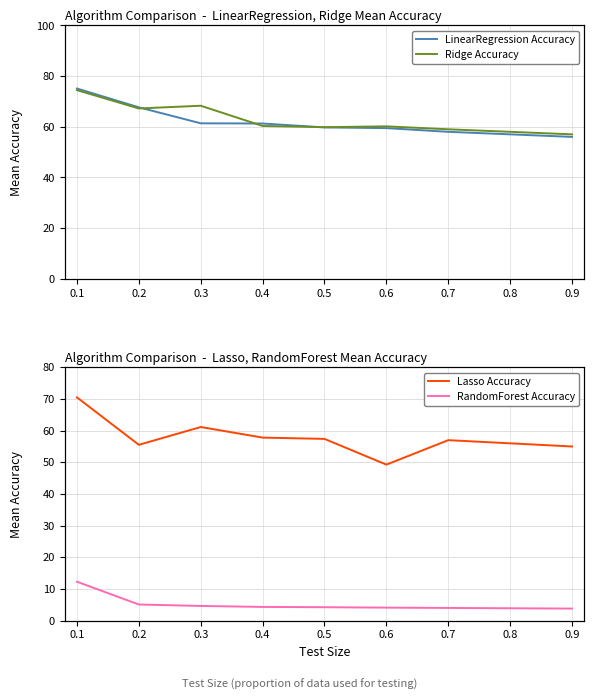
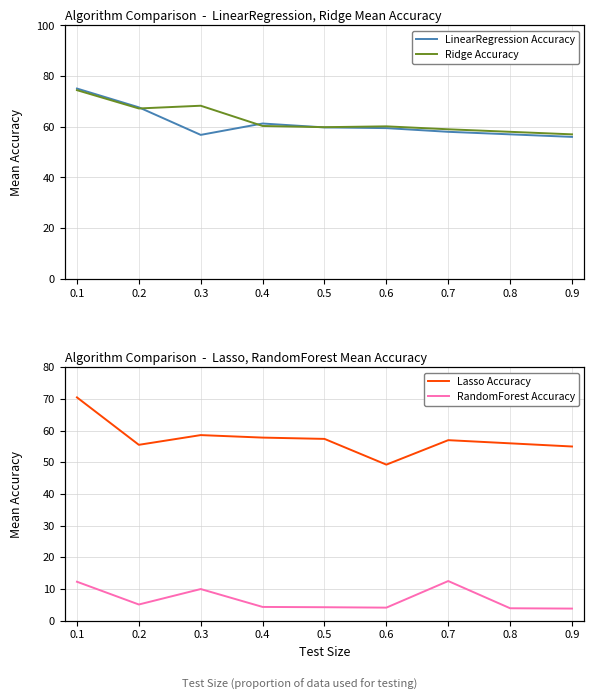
  {
    "Algorithm Comparison - LinearRegression, Ridge Mean Accuracy": {
      "LinearRegression Accuracy": {
-       "0.3": 61,
+       "0.3": 57,
        "0.8": 57
      },
      "Ridge Accuracy": {
        "0.3": 68,
        "0.8": 58
      }
    },
    "Algorithm Comparison - Lasso, RandomForest Mean Accuracy": {
      "Lasso Accuracy": {
        "0.1": 71,
        "0.2": 56,
-       "0.3": 61,
+       "0.3": 59,
        "0.4": 58,
        "0.5": 57,
        "0.6": 49,
        "0.7": 57,
        "0.8": 56,
        "0.9": 55
      },
      "RandomForest Accuracy": {
        "0.1": 12,
        "0.2": 5,
-       "0.3": 5,
+       "0.3": 10,
        "0.4": 4,
        "0.5": 4,
        "0.6": 4,
-       "0.7": 4,
+       "0.7": 13,
        "0.8": 4,
        "0.9": 4
      }
    }
  }
